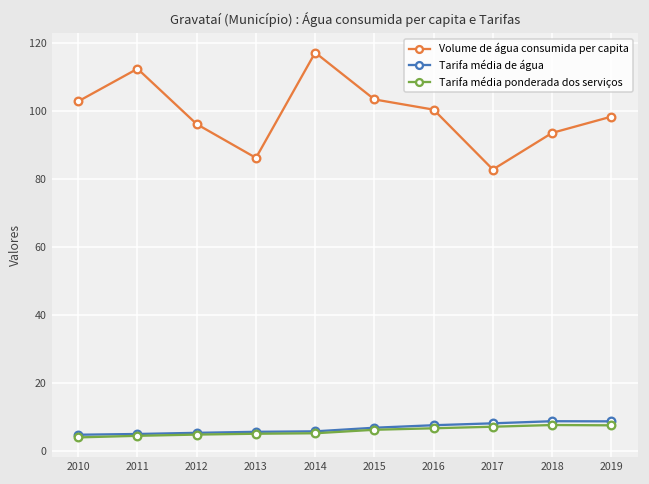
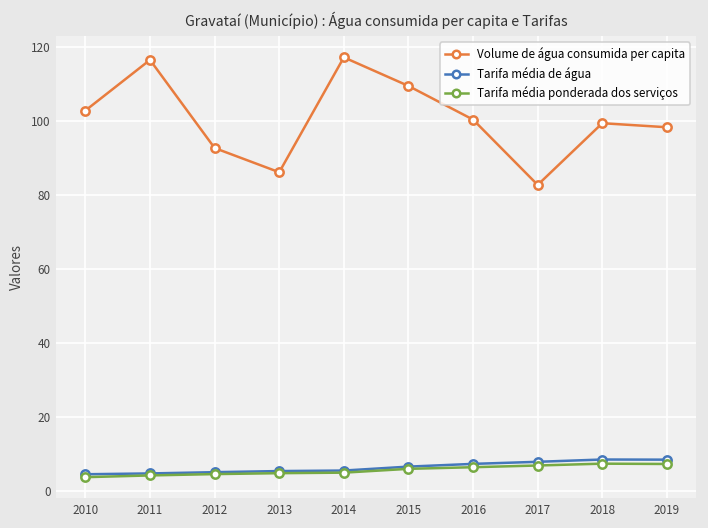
  {
    "Volume de água consumida per capita": {
      "2010": 103,
-     "2011": 112,
-     "2012": 96,
+     "2011": 117,
+     "2012": 93,
      "2013": 86,
      "2014": 117,
-     "2015": 103,
+     "2015": 109,
      "2016": 100,
      "2017": 83,
-     "2018": 94,
+     "2018": 99,
      "2019": 98
    },
    "Tarifa média de água": {
      "2016": 7,
      "2017": 8,
      "2018": 9,
      "2019": 9
    },
    "Tarifa média ponderada dos serviços": {
      "2016": 7,
      "2017": 7,
      "2018": 8,
      "2019": 7
    }
  }
